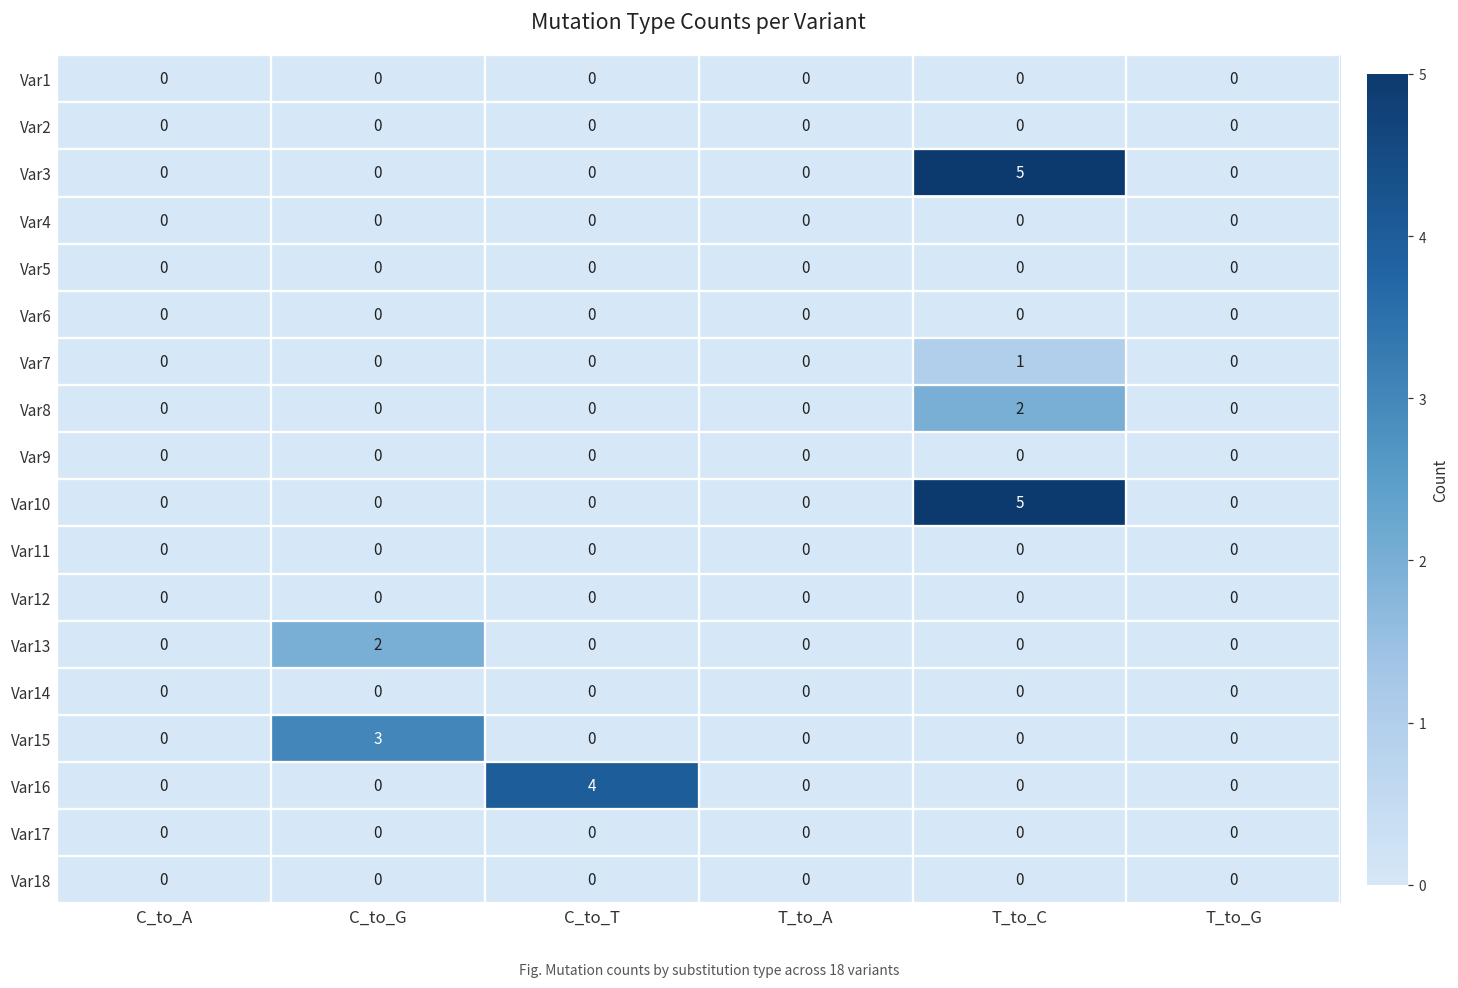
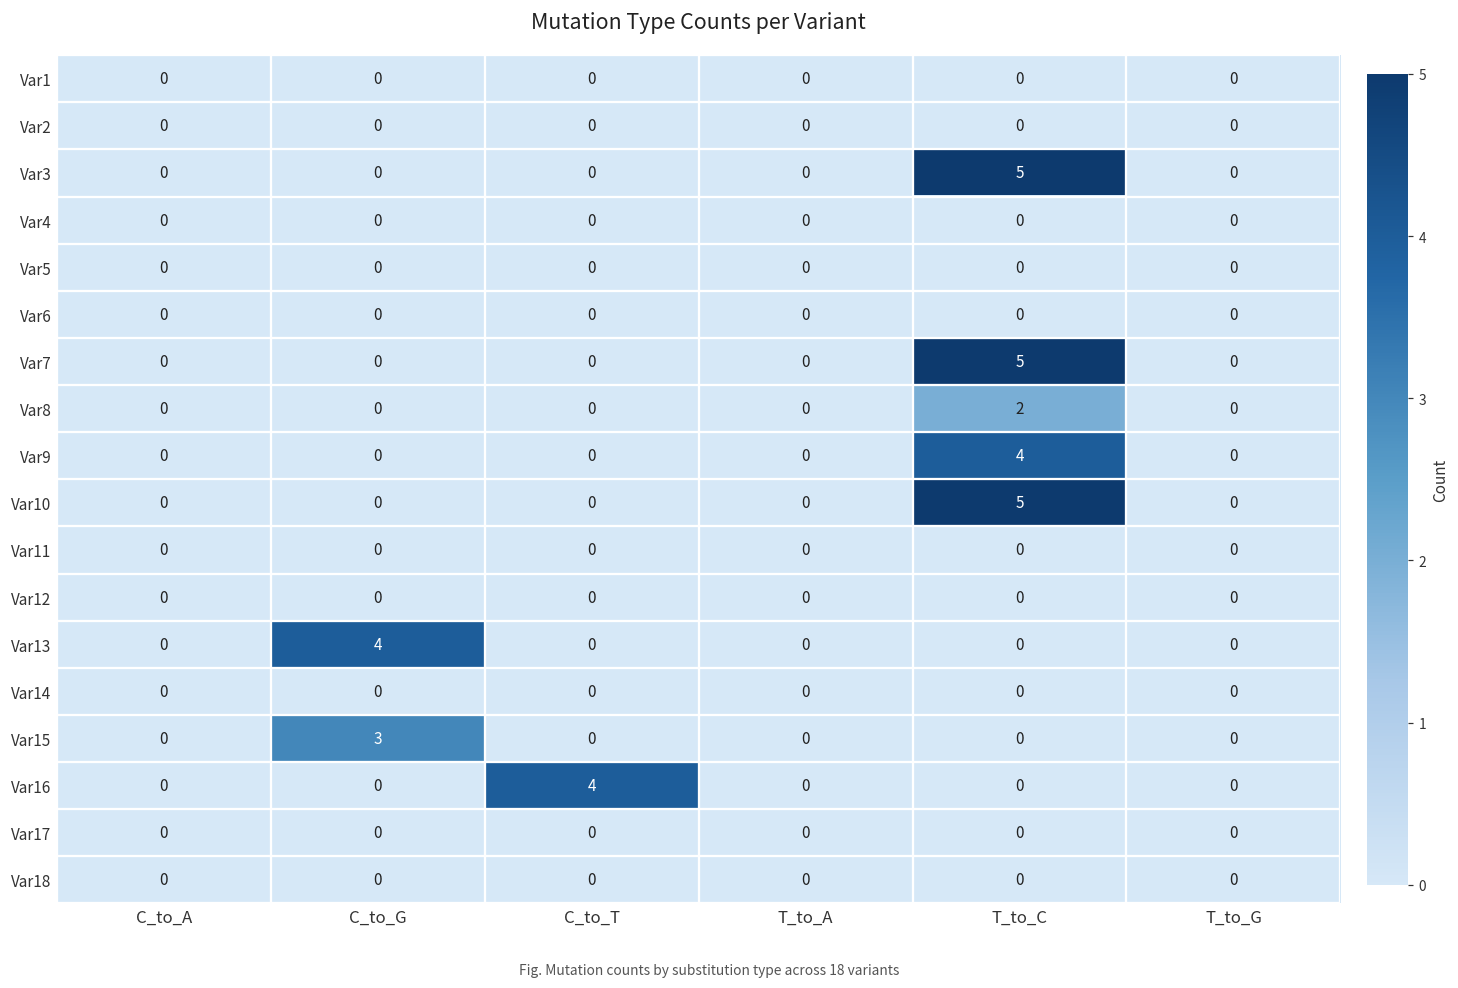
  {
    "Var1": {
      "C_to_A": 0,
      "C_to_G": 0,
      "C_to_T": 0,
      "T_to_A": 0,
      "T_to_C": 0,
      "T_to_G": 0
    },
    "Var2": {
      "C_to_A": 0,
      "C_to_G": 0,
      "C_to_T": 0,
      "T_to_A": 0,
      "T_to_C": 0,
      "T_to_G": 0
    },
    "Var3": {
      "C_to_A": 0,
      "C_to_G": 0,
      "C_to_T": 0,
      "T_to_A": 0,
      "T_to_C": 5,
      "T_to_G": 0
    },
    "Var4": {
      "C_to_A": 0,
      "C_to_G": 0,
      "C_to_T": 0,
      "T_to_A": 0,
      "T_to_C": 0,
      "T_to_G": 0
    },
    "Var5": {
      "C_to_A": 0,
      "C_to_G": 0,
      "C_to_T": 0,
      "T_to_A": 0,
      "T_to_C": 0,
      "T_to_G": 0
    },
    "Var6": {
      "C_to_A": 0,
      "C_to_G": 0,
      "C_to_T": 0,
      "T_to_A": 0,
      "T_to_C": 0,
      "T_to_G": 0
    },
    "Var7": {
      "C_to_A": 0,
      "C_to_G": 0,
      "C_to_T": 0,
      "T_to_A": 0,
-     "T_to_C": 1,
+     "T_to_C": 5,
      "T_to_G": 0
    },
    "Var8": {
      "C_to_A": 0,
      "C_to_G": 0,
      "C_to_T": 0,
      "T_to_A": 0,
      "T_to_C": 2,
      "T_to_G": 0
    },
    "Var9": {
      "C_to_A": 0,
      "C_to_G": 0,
      "C_to_T": 0,
      "T_to_A": 0,
-     "T_to_C": 0,
+     "T_to_C": 4,
      "T_to_G": 0
    },
    "Var10": {
      "C_to_A": 0,
      "C_to_G": 0,
      "C_to_T": 0,
      "T_to_A": 0,
      "T_to_C": 5,
      "T_to_G": 0
    },
    "Var11": {
      "C_to_A": 0,
      "C_to_G": 0,
      "C_to_T": 0,
      "T_to_A": 0,
      "T_to_C": 0,
      "T_to_G": 0
    },
    "Var12": {
      "C_to_A": 0,
      "C_to_G": 0,
      "C_to_T": 0,
      "T_to_A": 0,
      "T_to_C": 0,
      "T_to_G": 0
    },
    "Var13": {
      "C_to_A": 0,
-     "C_to_G": 2,
+     "C_to_G": 4,
      "C_to_T": 0,
      "T_to_A": 0,
      "T_to_C": 0,
      "T_to_G": 0
    },
    "Var14": {
      "C_to_A": 0,
      "C_to_G": 0,
      "C_to_T": 0,
      "T_to_A": 0,
      "T_to_C": 0,
      "T_to_G": 0
    },
    "Var15": {
      "C_to_A": 0,
      "C_to_G": 3,
      "C_to_T": 0,
      "T_to_A": 0,
      "T_to_C": 0,
      "T_to_G": 0
    },
    "Var16": {
      "C_to_A": 0,
      "C_to_G": 0,
      "C_to_T": 4,
      "T_to_A": 0,
      "T_to_C": 0,
      "T_to_G": 0
    },
    "Var17": {
      "C_to_A": 0,
      "C_to_G": 0,
      "C_to_T": 0,
      "T_to_A": 0,
      "T_to_C": 0,
      "T_to_G": 0
    },
    "Var18": {
      "C_to_A": 0,
      "C_to_G": 0,
      "C_to_T": 0,
      "T_to_A": 0,
      "T_to_C": 0,
      "T_to_G": 0
    }
  }
